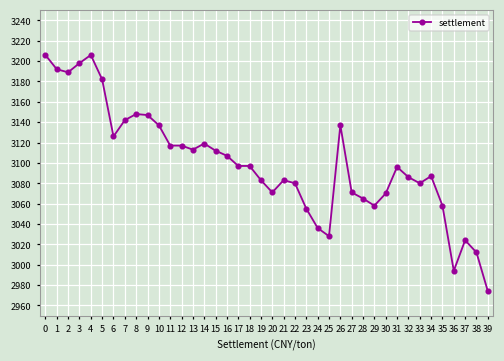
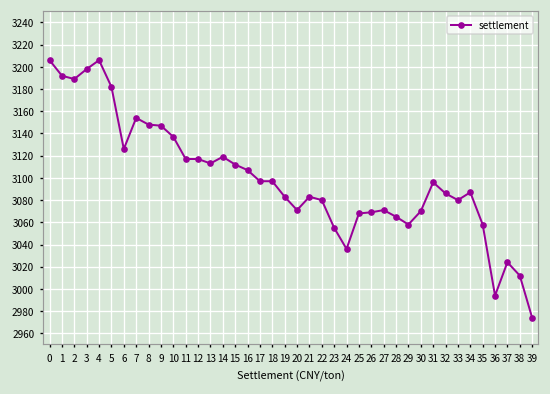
  {
    "0": 3210,
    "1": 3190,
    "2": 3190,
    "3": 3200,
    "4": 3210,
    "5": 3180,
    "6": 3130,
-   "7": 3140,
+   "7": 3150,
    "8": 3150,
    "9": 3150,
    "10": 3140,
    "11": 3120,
    "12": 3120,
    "13": 3110,
    "14": 3120,
    "15": 3110,
    "16": 3110,
    "17": 3100,
    "18": 3100,
    "19": 3080,
    "20": 3070,
    "21": 3080,
    "22": 3080,
    "23": 3060,
    "24": 3040,
-   "25": 3030,
-   "26": 3140,
+   "25": 3070,
+   "26": 3070,
    "27": 3070,
    "28": 3070,
    "29": 3060,
    "30": 3070,
    "31": 3100,
    "32": 3090,
    "33": 3080,
    "34": 3090,
    "35": 3060,
    "36": 2990,
    "37": 3020,
    "38": 3010,
    "39": 2970
  }
